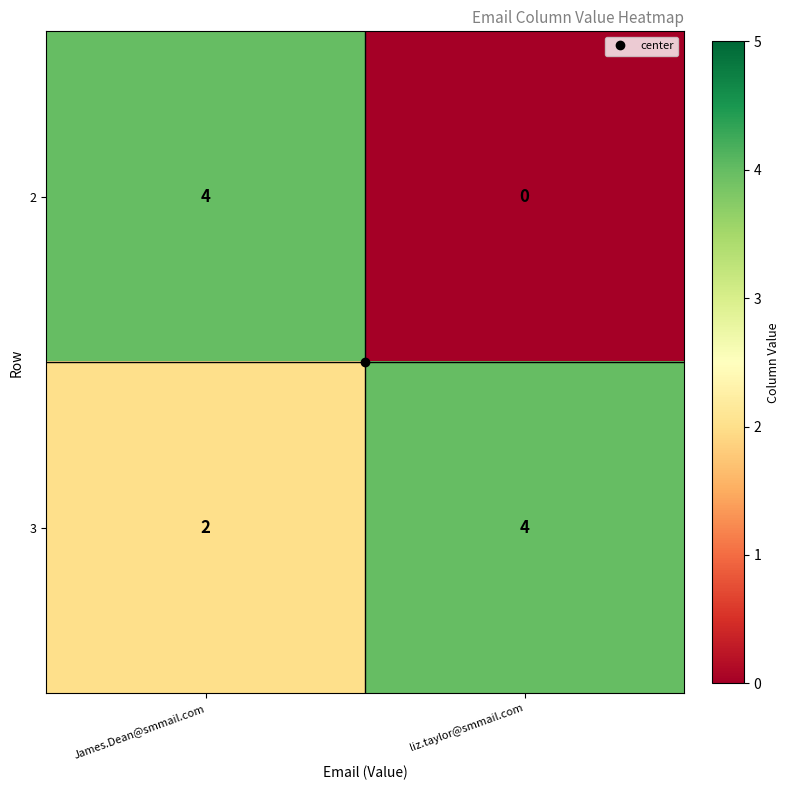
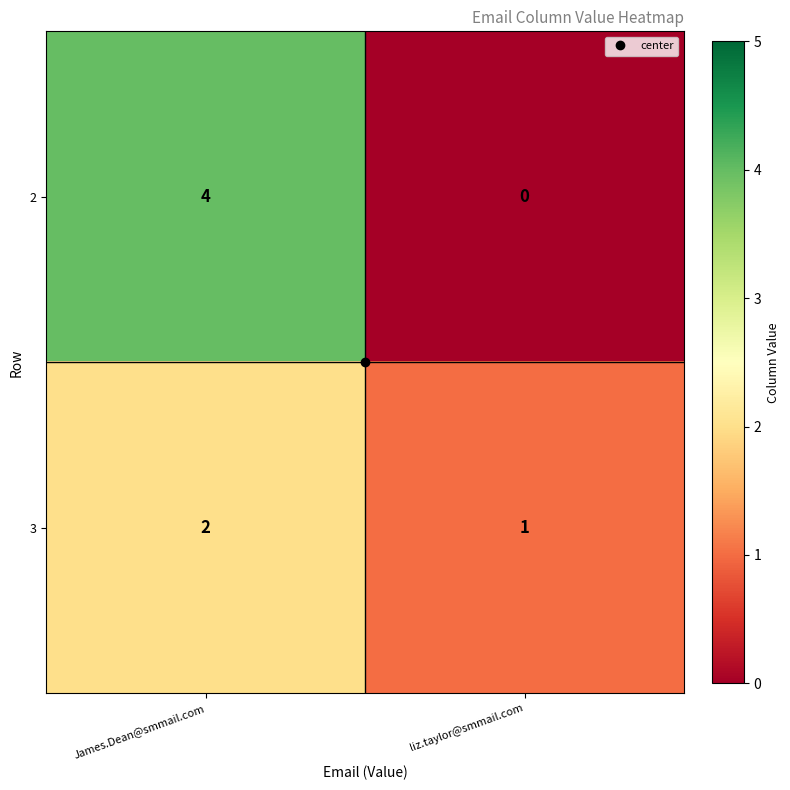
  {
    "2": {
      "James.Dean@smmail.com": 4,
      "liz.taylor@smmail.com": 0
    },
    "3": {
      "James.Dean@smmail.com": 2,
-     "liz.taylor@smmail.com": 4
+     "liz.taylor@smmail.com": 1
    }
  }
